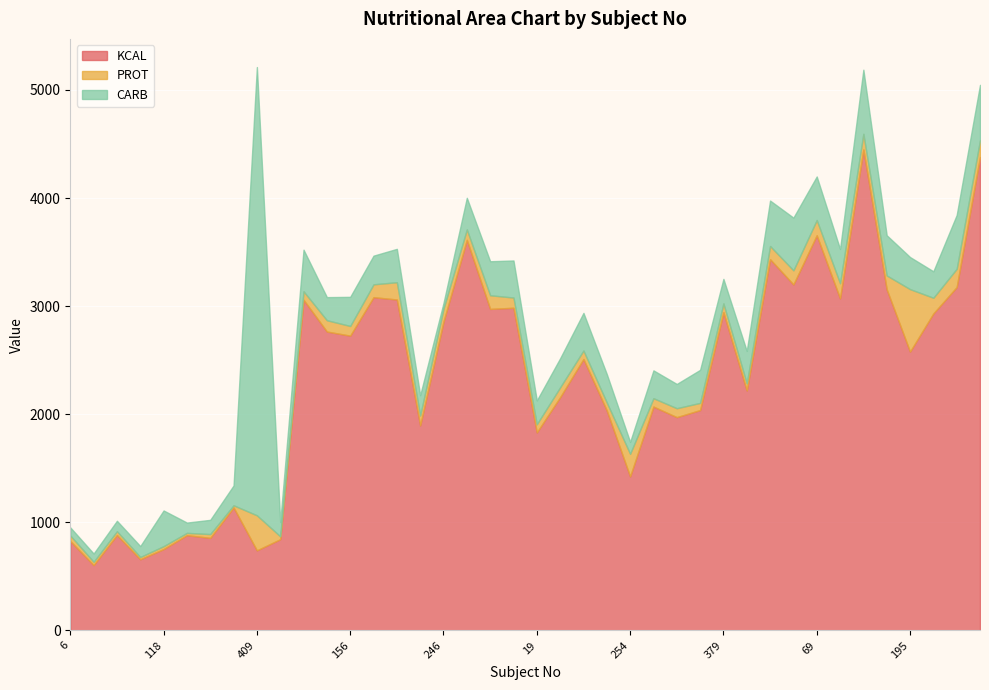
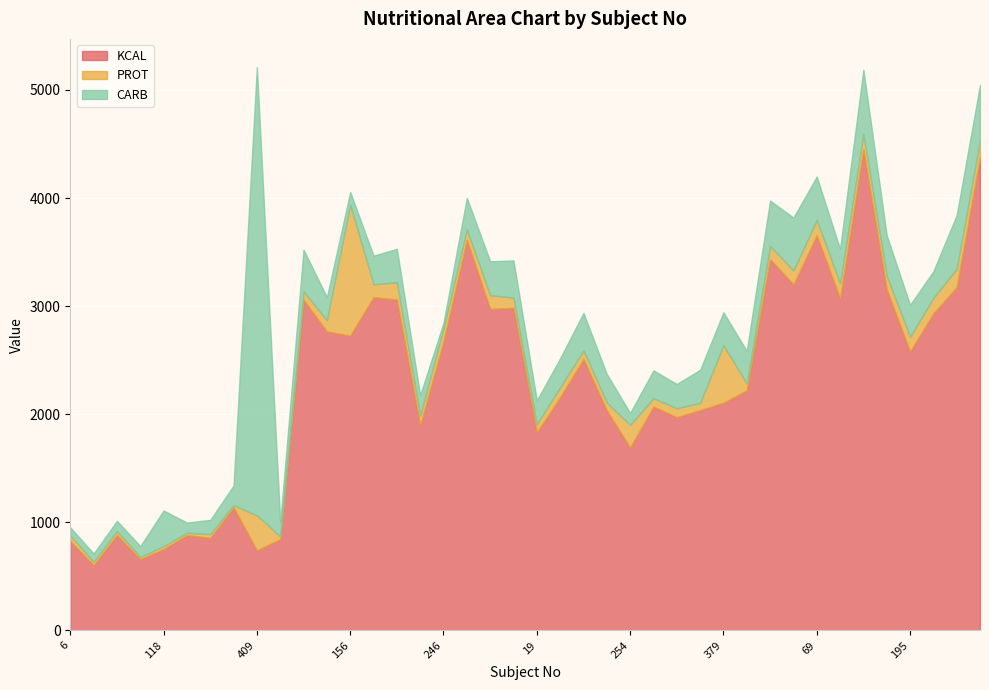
  {
    "KCAL": {
      "118": 750,
      "409": 740,
      "156": 2730,
-     "246": 2860,
-     "254": 1420,
-     "379": 2940,
+     "246": 2670,
+     "254": 1690,
+     "379": 2110,
      "69": 3660,
      "195": 2580
    },
    "PROT": {
      "118": 30,
      "409": 320,
-     "156": 90,
+     "156": 1210,
      "246": 120,
      "254": 210,
-     "379": 80,
+     "379": 530,
      "69": 140,
-     "195": 580
+     "195": 140
    },
    "CARB": {
      "118": 330,
      "409": 4150,
-     "156": 270,
+     "156": 120,
      "246": 50,
      "254": 110,
-     "379": 230,
+     "379": 310,
      "69": 400,
      "195": 300
    }
  }
